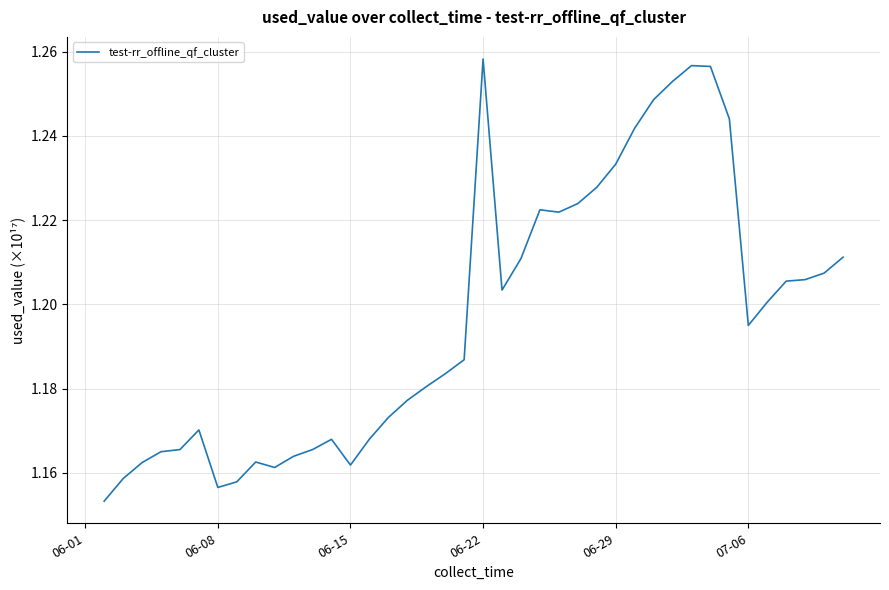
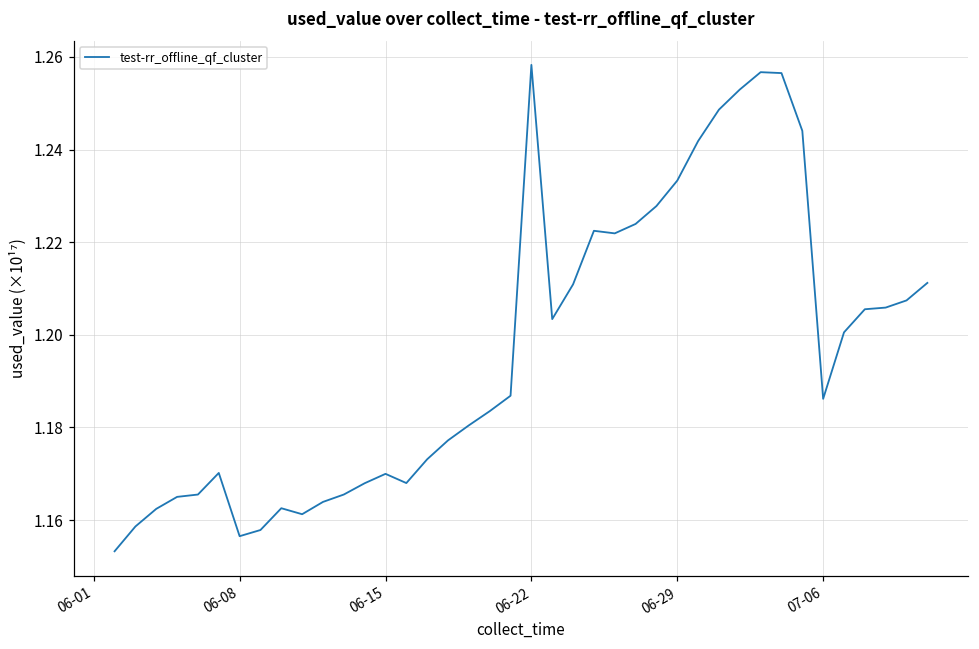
  {
    "06-08": 1.157,
-   "06-15": 1.162,
+   "06-15": 1.170,
    "06-22": 1.258,
    "06-29": 1.233,
-   "07-06": 1.195
+   "07-06": 1.186
  }
